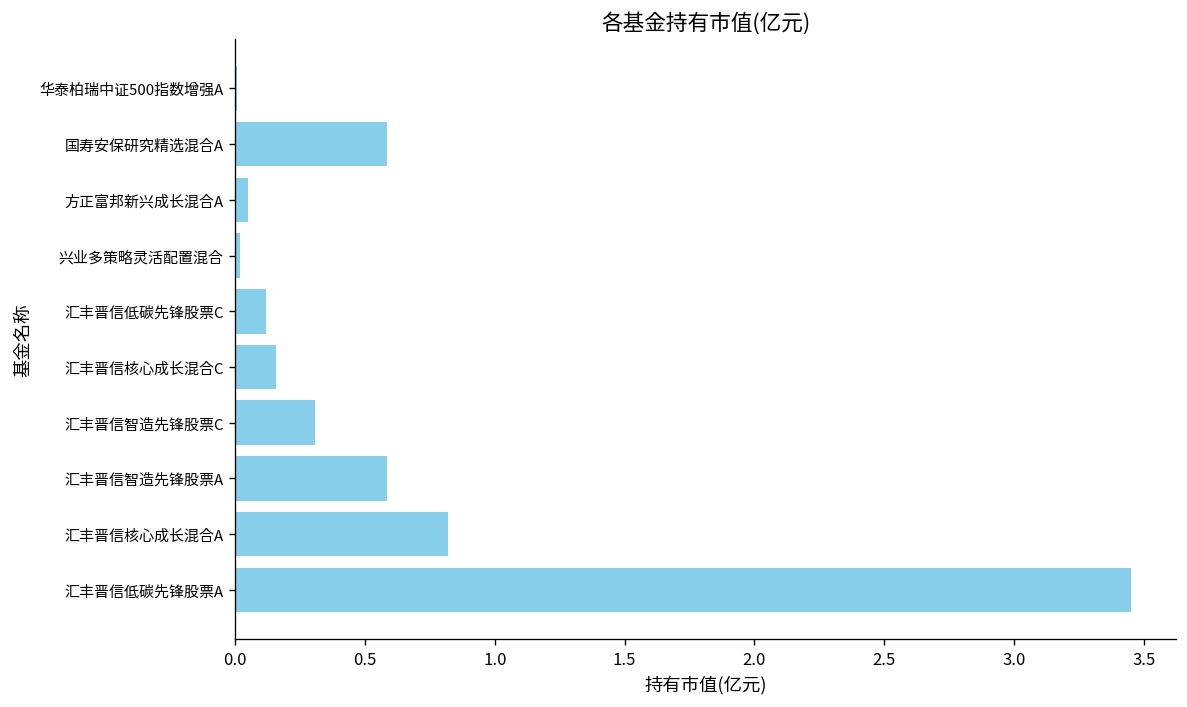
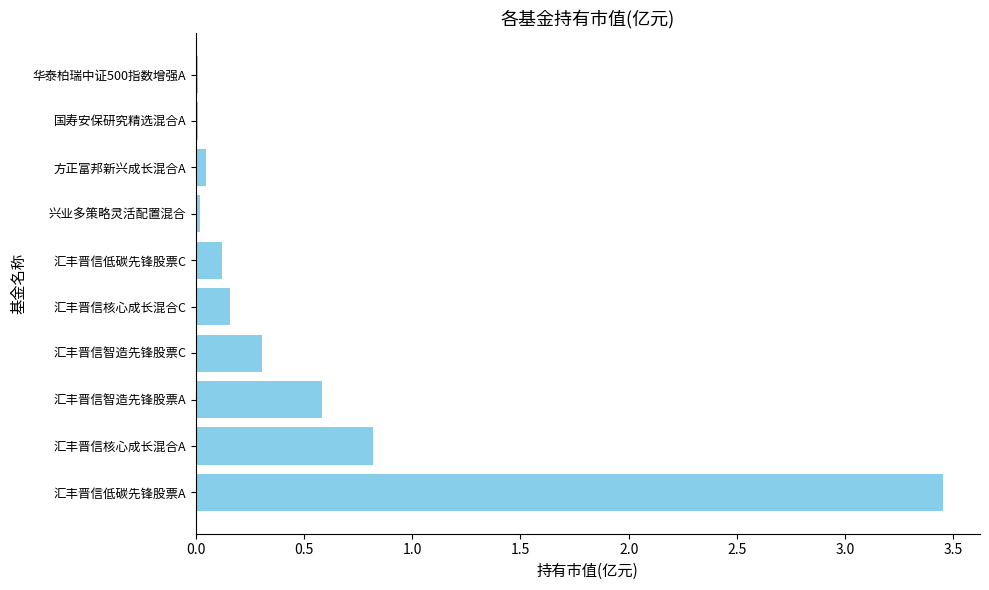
  {
-   "国寿安保研究精选混合A": 0.58,
+   "国寿安保研究精选混合A": 0.01,
    "方正富邦新兴成长混合A": 0.05,
    "兴业多策略灵活配置混合": 0.02,
    "汇丰晋信低碳先锋股票C": 0.12,
    "汇丰晋信核心成长混合C": 0.16,
    "汇丰晋信智造先锋股票C": 0.31,
    "汇丰晋信智造先锋股票A": 0.58,
    "汇丰晋信核心成长混合A": 0.82,
    "汇丰晋信低碳先锋股票A": 3.45
  }
